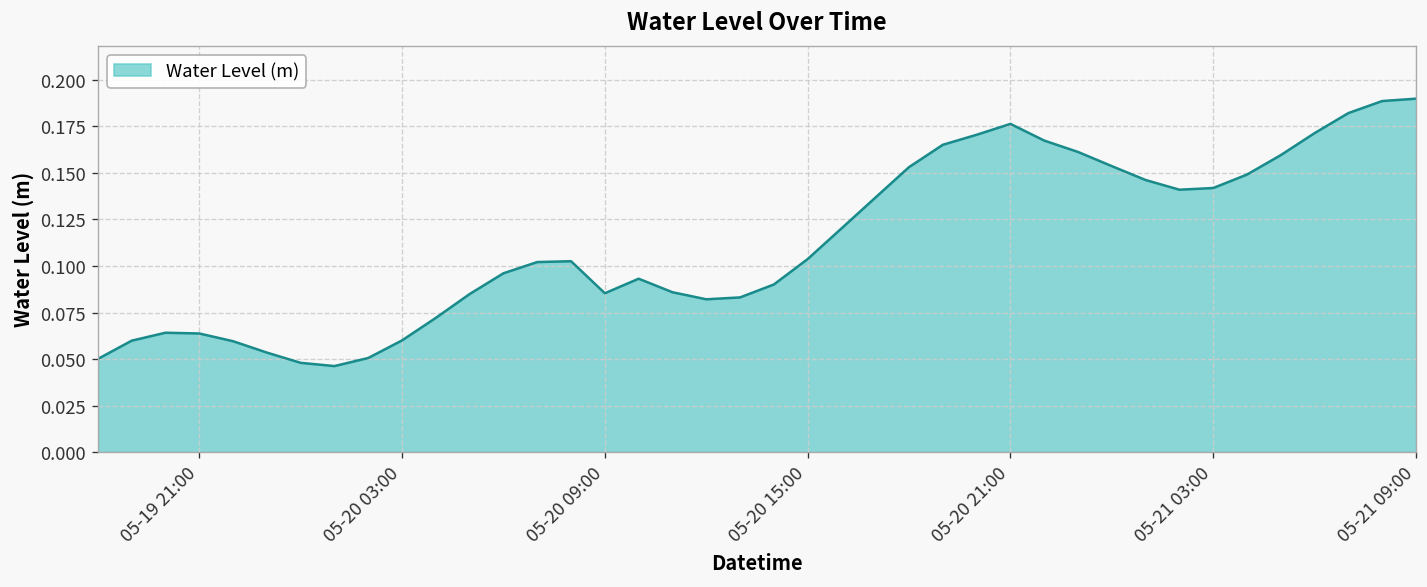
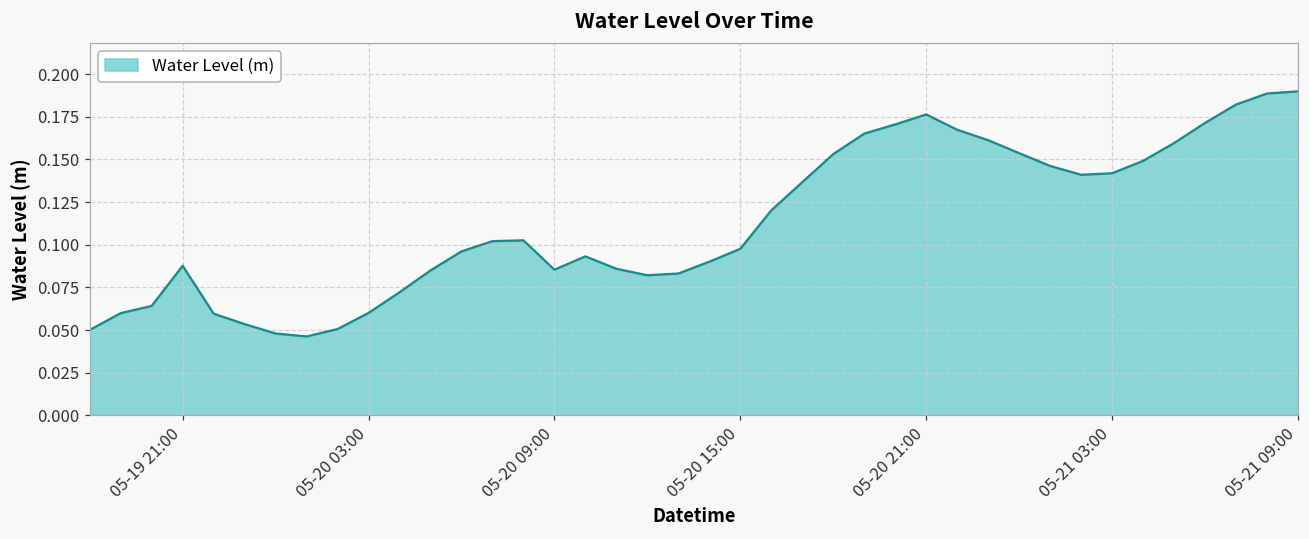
  {
-   "05-19 21:00": 0.064,
+   "05-19 21:00": 0.088,
    "05-20 03:00": 0.060,
    "05-20 09:00": 0.085,
-   "05-20 15:00": 0.104,
+   "05-20 15:00": 0.098,
    "05-20 21:00": 0.176,
    "05-21 03:00": 0.142,
    "05-21 09:00": 0.190
  }
